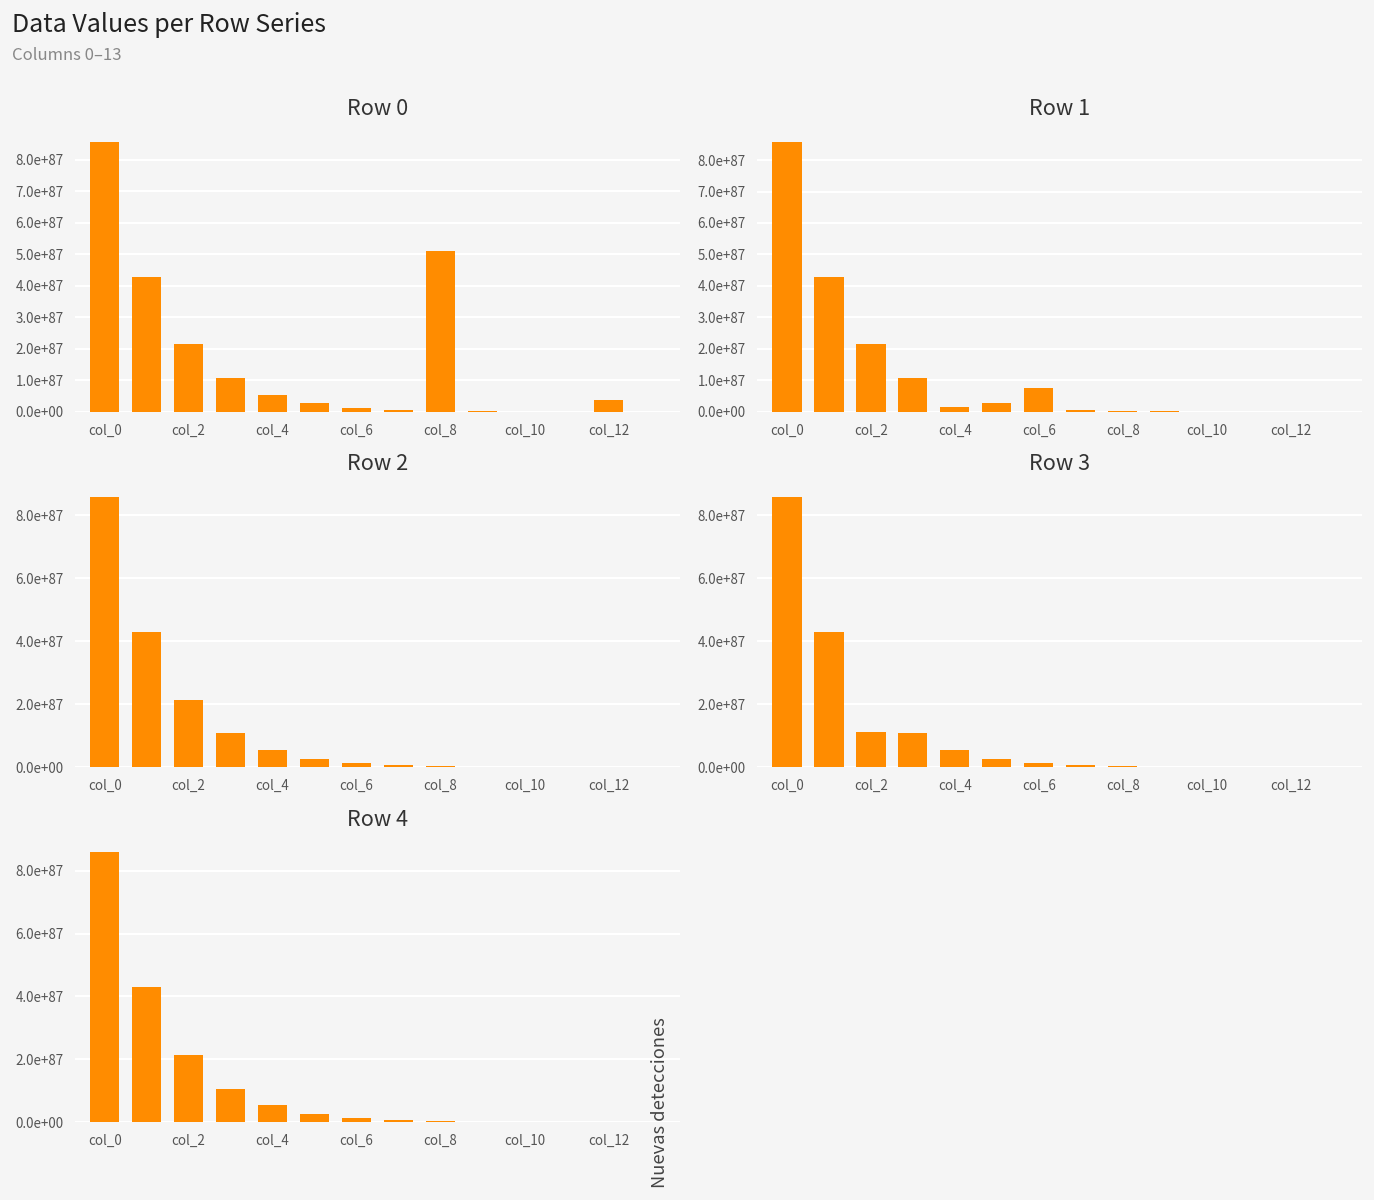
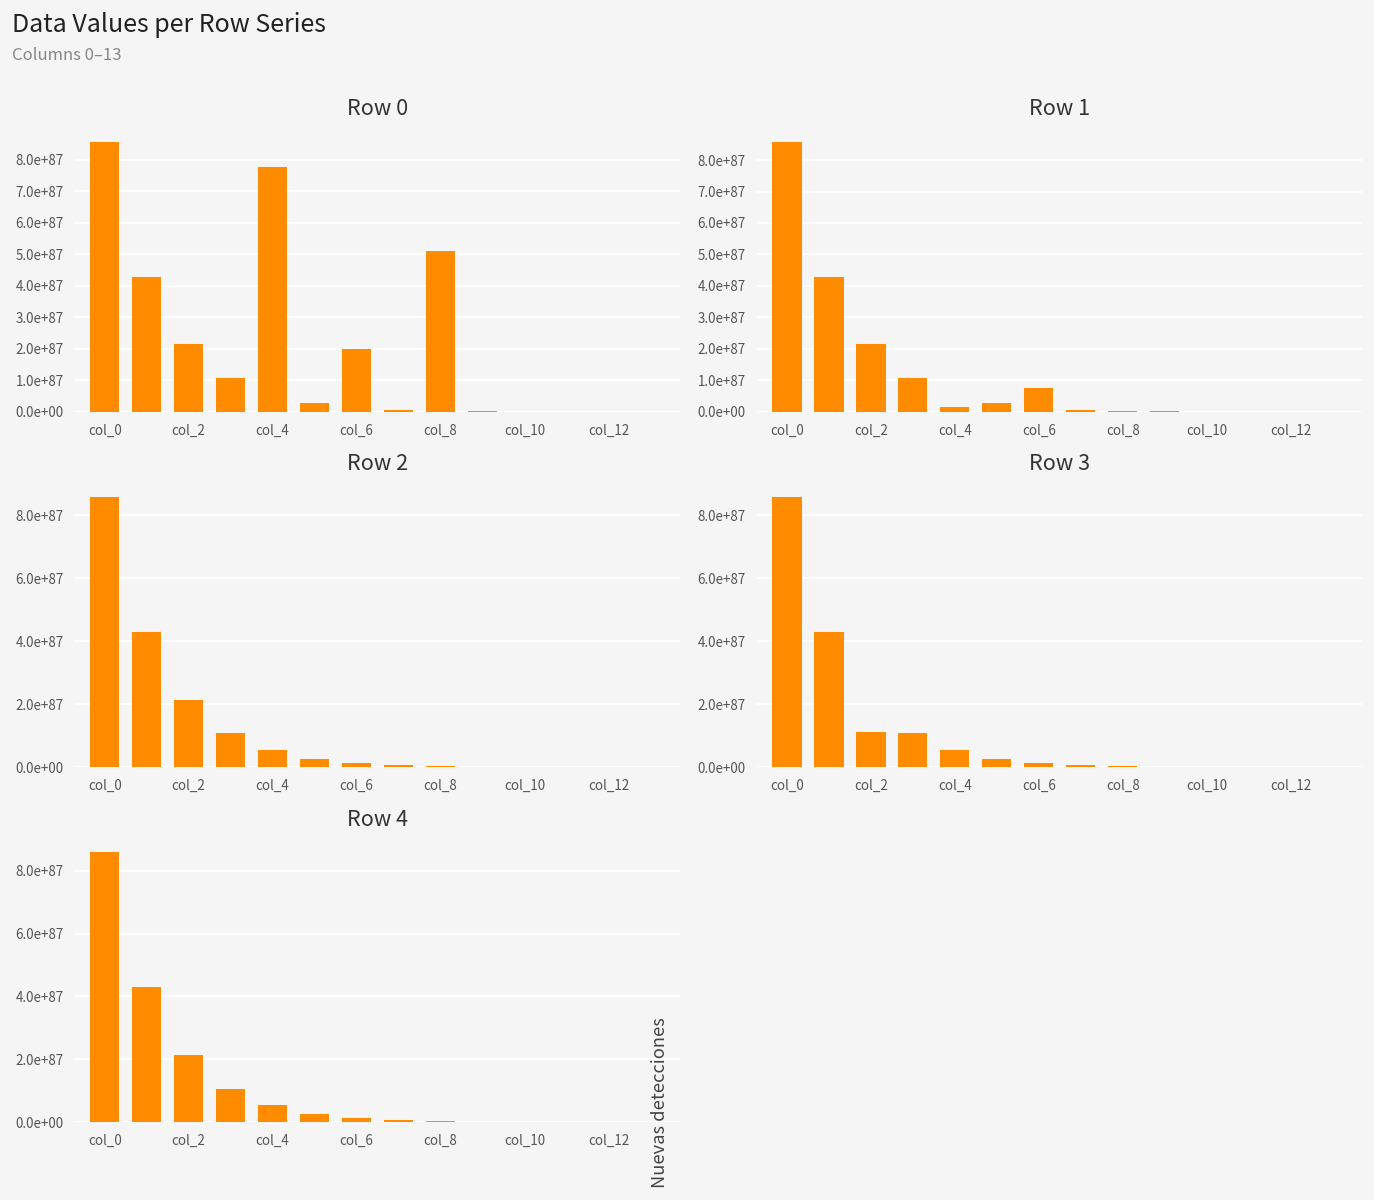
  {
    "Row 0": {
      "col_0": 8600000000000000000000000000000000000000000000000000000000000000000000000000000000000000,
      "col_2": 2100000000000000000000000000000000000000000000000000000000000000000000000000000000000000,
-     "col_4": 500000000000000000000000000000000000000000000000000000000000000000000000000000000000000,
-     "col_6": 100000000000000000000000000000000000000000000000000000000000000000000000000000000000000,
+     "col_4": 7800000000000000000000000000000000000000000000000000000000000000000000000000000000000000,
+     "col_6": 2000000000000000000000000000000000000000000000000000000000000000000000000000000000000000,
      "col_8": 5100000000000000000000000000000000000000000000000000000000000000000000000000000000000000,
-     "col_12": 400000000000000000000000000000000000000000000000000000000000000000000000000000000000000
+     "col_12": 0
    },
    "Row 1": {
      "col_0": 8600000000000000000000000000000000000000000000000000000000000000000000000000000000000000,
      "col_2": 2100000000000000000000000000000000000000000000000000000000000000000000000000000000000000,
      "col_4": 200000000000000000000000000000000000000000000000000000000000000000000000000000000000000,
      "col_6": 800000000000000000000000000000000000000000000000000000000000000000000000000000000000000
    },
    "Row 2": {
      "col_0": 8600000000000000000000000000000000000000000000000000000000000000000000000000000000000000,
      "col_2": 2100000000000000000000000000000000000000000000000000000000000000000000000000000000000000,
      "col_4": 500000000000000000000000000000000000000000000000000000000000000000000000000000000000000,
      "col_6": 100000000000000000000000000000000000000000000000000000000000000000000000000000000000000
    },
    "Row 3": {
      "col_0": 8600000000000000000000000000000000000000000000000000000000000000000000000000000000000000,
      "col_2": 1100000000000000000000000000000000000000000000000000000000000000000000000000000000000000,
      "col_4": 500000000000000000000000000000000000000000000000000000000000000000000000000000000000000,
      "col_6": 100000000000000000000000000000000000000000000000000000000000000000000000000000000000000
    },
    "Row 4": {
      "col_0": 8600000000000000000000000000000000000000000000000000000000000000000000000000000000000000,
      "col_2": 2100000000000000000000000000000000000000000000000000000000000000000000000000000000000000,
      "col_4": 500000000000000000000000000000000000000000000000000000000000000000000000000000000000000,
      "col_6": 100000000000000000000000000000000000000000000000000000000000000000000000000000000000000
    }
  }
